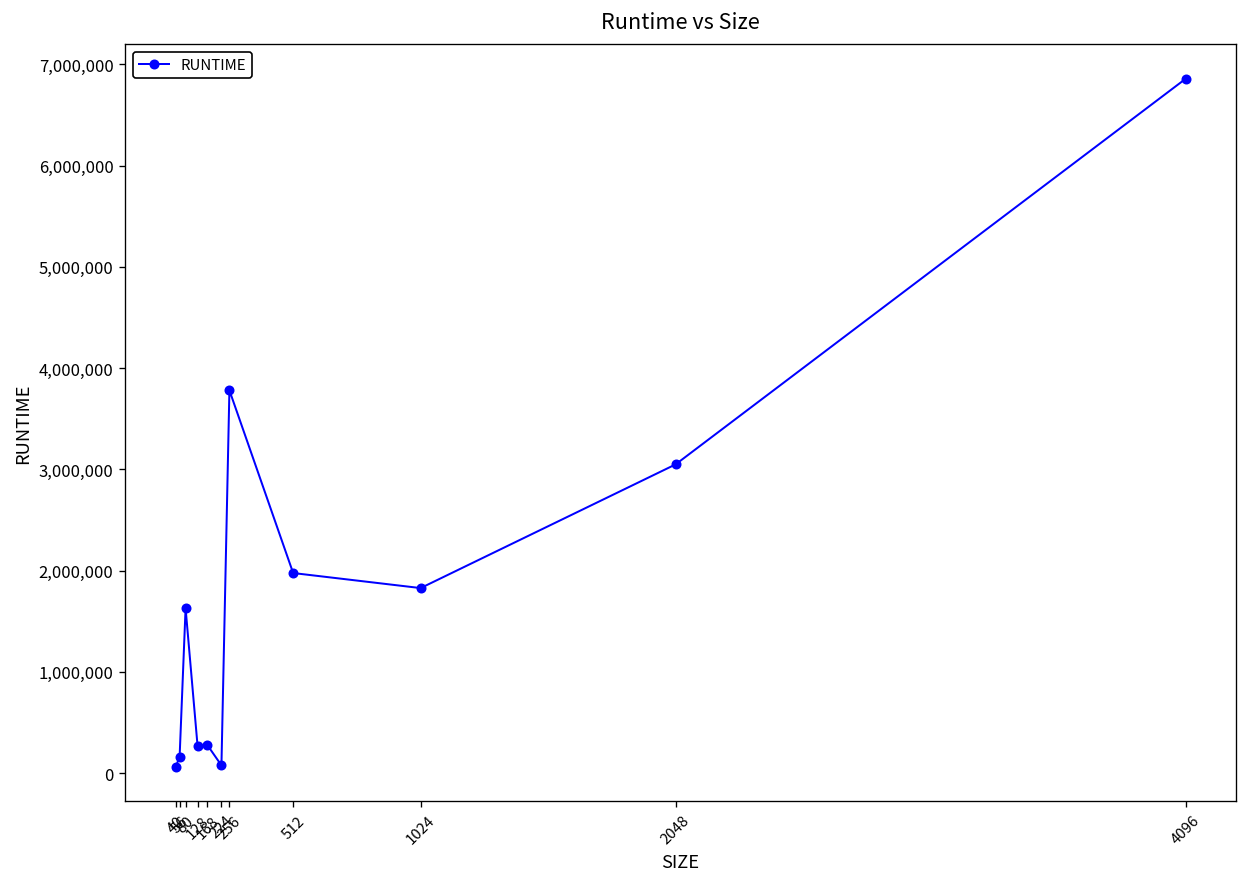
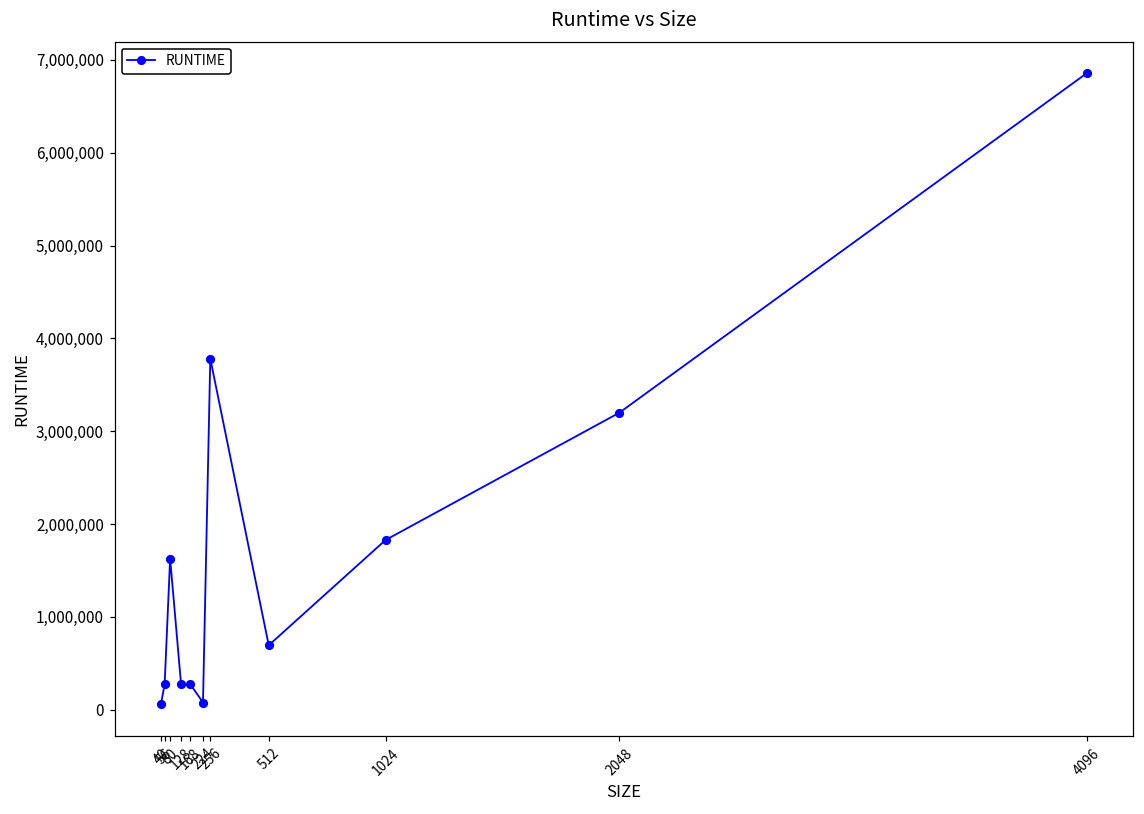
  {
    "40": "100,000",
-   "56": "200,000",
+   "56": "300,000",
    "80": "1,600,000",
    "128": "300,000",
    "168": "300,000",
    "224": "100,000",
    "256": "3,800,000",
-   "512": "2,000,000",
+   "512": "700,000",
    "1024": "1,800,000",
-   "2048": "3,000,000",
+   "2048": "3,200,000",
    "4096": "6,900,000"
  }
